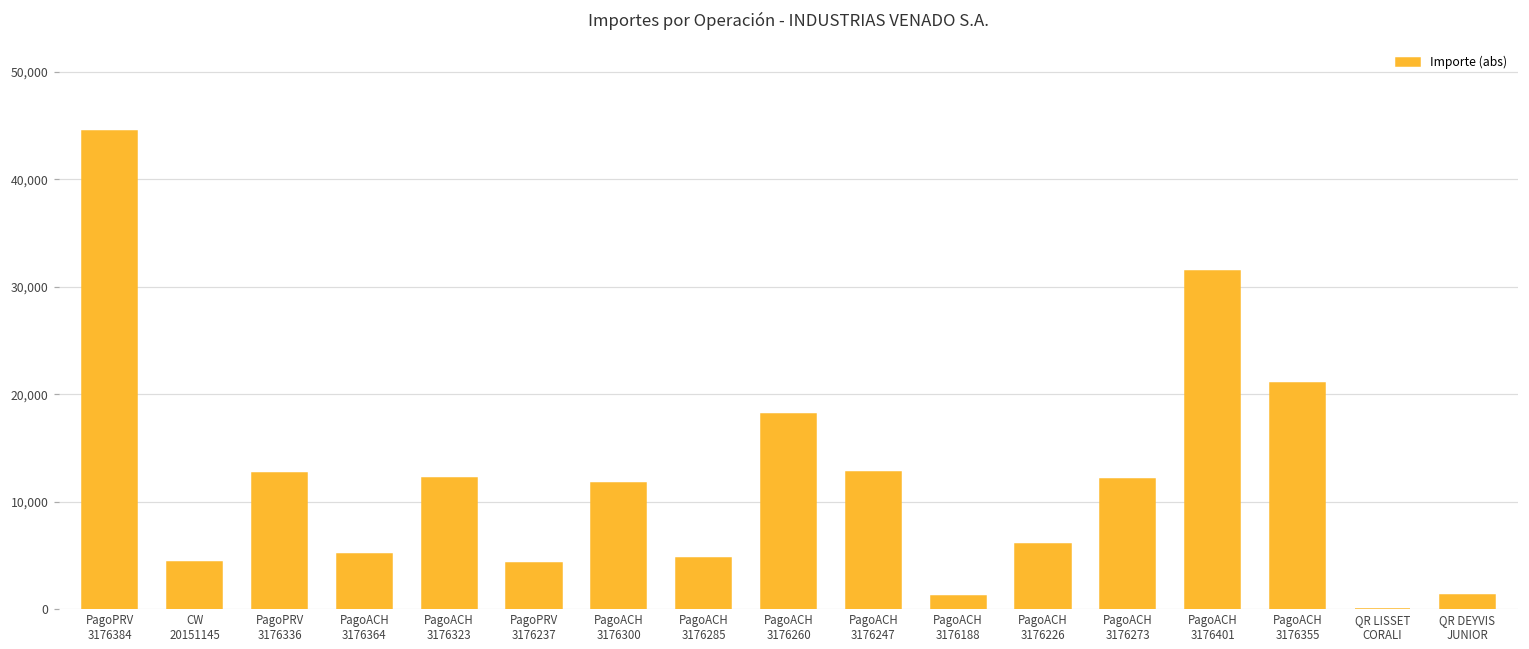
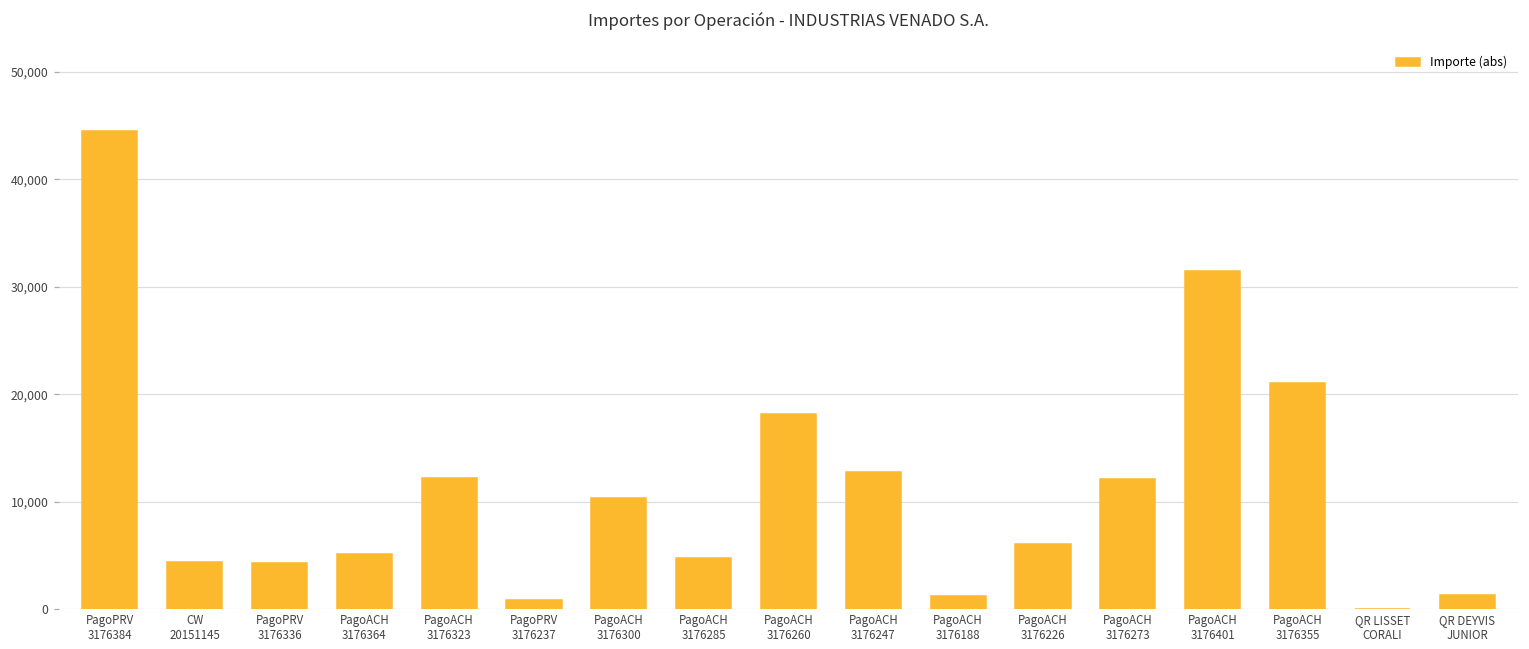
  {
    "PagoPRV 3176384": "45,000",
    "CW 20151145": "4,000",
-   "PagoPRV 3176336": "13,000",
+   "PagoPRV 3176336": "4,000",
    "PagoACH 3176364": "5,000",
    "PagoACH 3176323": "12,000",
-   "PagoPRV 3176237": "4,000",
-   "PagoACH 3176300": "12,000",
+   "PagoPRV 3176237": "1,000",
+   "PagoACH 3176300": "10,000",
    "PagoACH 3176285": "5,000",
    "PagoACH 3176260": "18,000",
    "PagoACH 3176247": "13,000",
    "PagoACH 3176188": "1,000",
    "PagoACH 3176226": "6,000",
    "PagoACH 3176273": "12,000",
    "PagoACH 3176401": "32,000",
    "PagoACH 3176355": "21,000",
    "QR DEYVIS JUNIOR": "1,000"
  }
